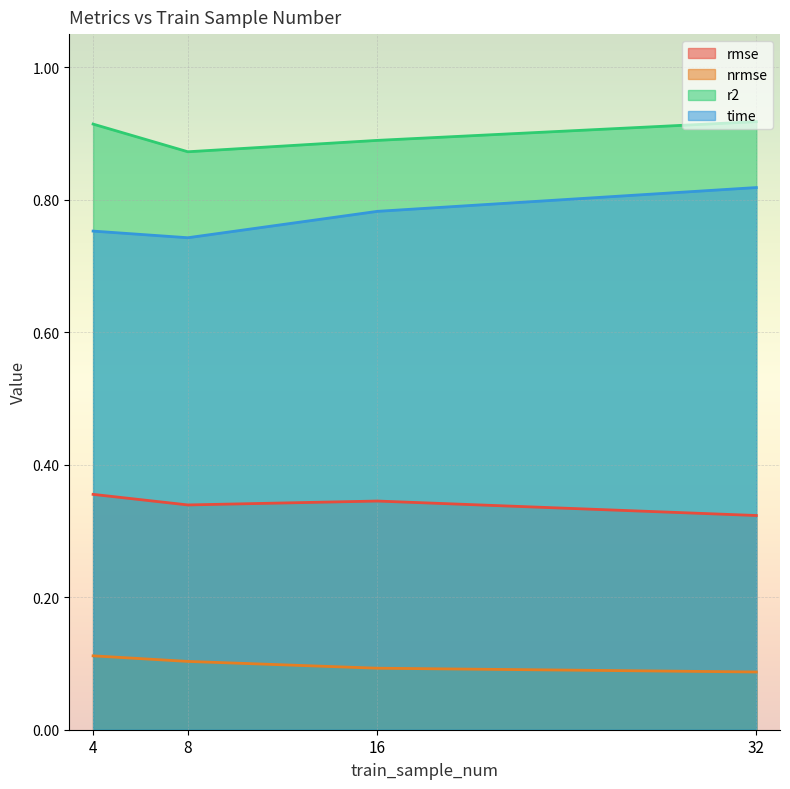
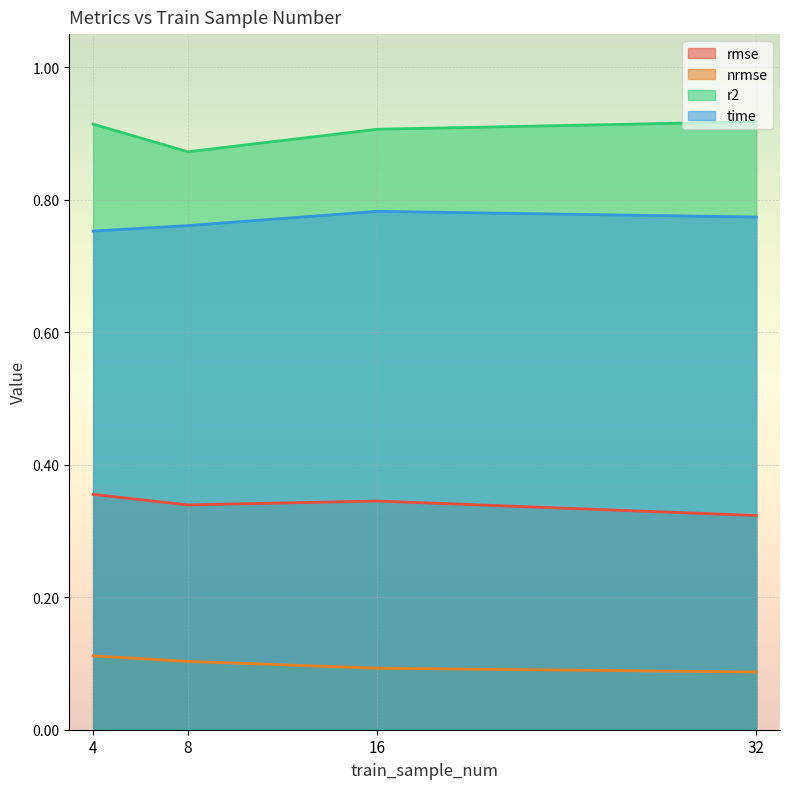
  {
    "r2": {
      "4": 0.91,
      "8": 0.87,
-     "16": 0.89
+     "16": 0.91
    },
    "time": {
      "4": 0.75,
-     "8": 0.74,
+     "8": 0.76,
      "16": 0.78,
-     "32": 0.82
+     "32": 0.77
    }
  }
